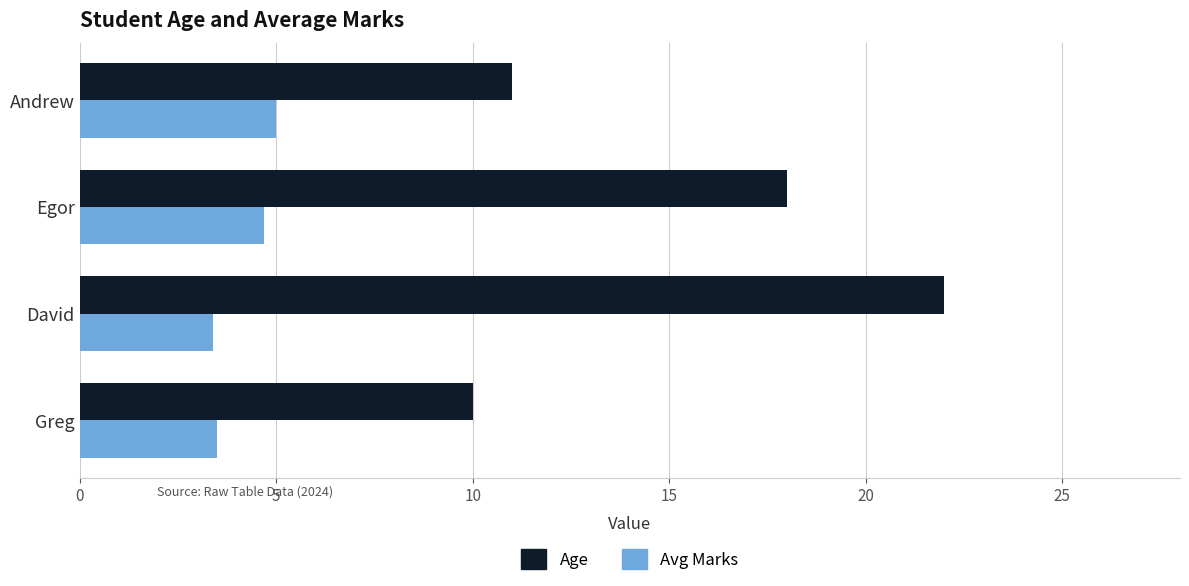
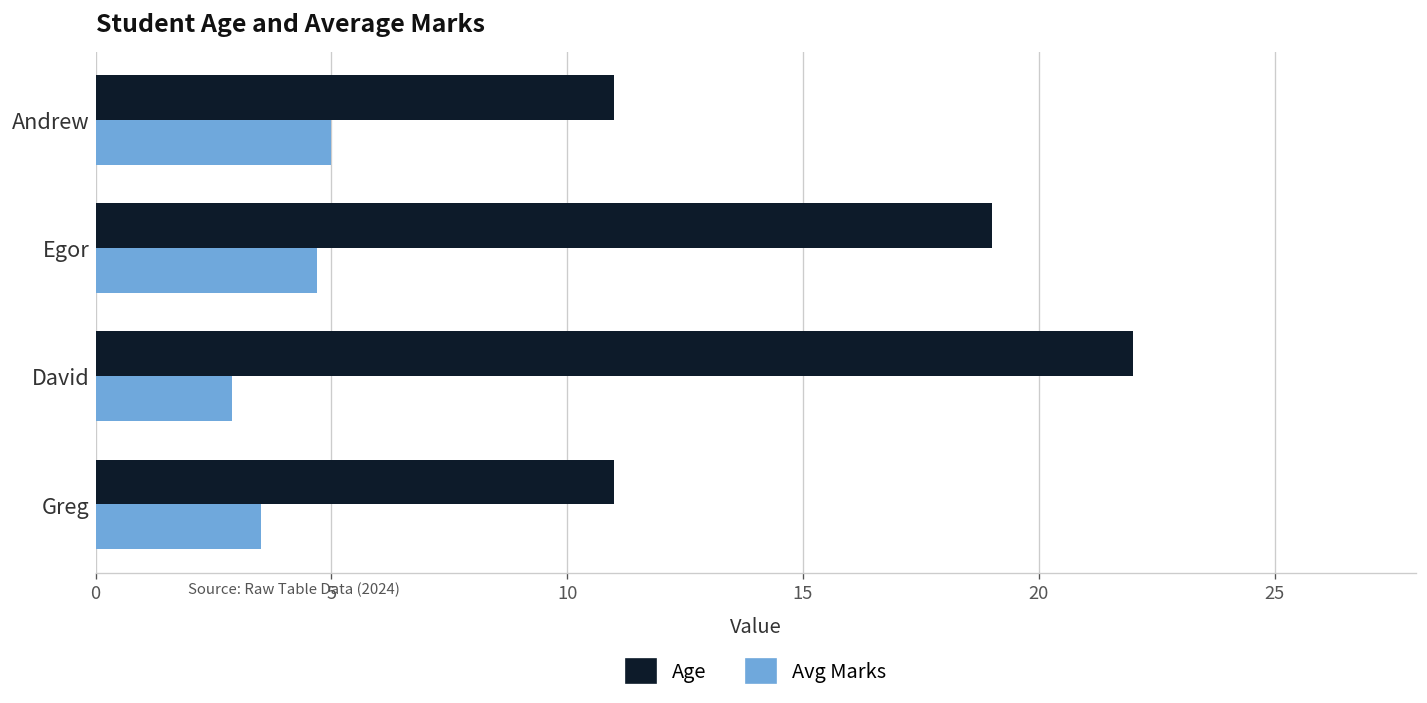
  {
    "Age": {
      "Andrew": 11,
-     "Egor": 18,
+     "Egor": 19,
      "David": 22,
-     "Greg": 10
+     "Greg": 11
    },
    "Avg Marks": {
      "Andrew": 5.0,
      "Egor": 4.7,
-     "David": 3.4,
+     "David": 2.9,
      "Greg": 3.5
    }
  }
